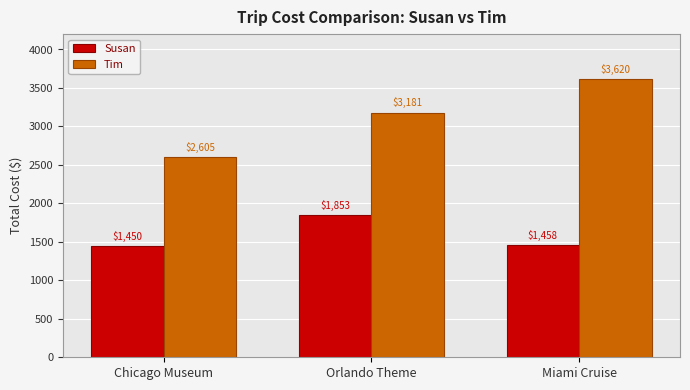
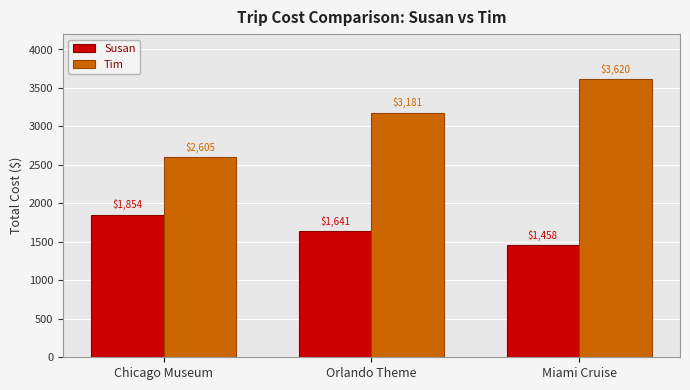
  {
    "Susan": {
-     "Chicago Museum": "$1,450",
-     "Orlando Theme": "$1,853",
+     "Chicago Museum": "$1,854",
+     "Orlando Theme": "$1,641",
      "Miami Cruise": "$1,458"
    },
    "Tim": {
      "Chicago Museum": "$2,605",
      "Orlando Theme": "$3,181",
      "Miami Cruise": "$3,620"
    }
  }
